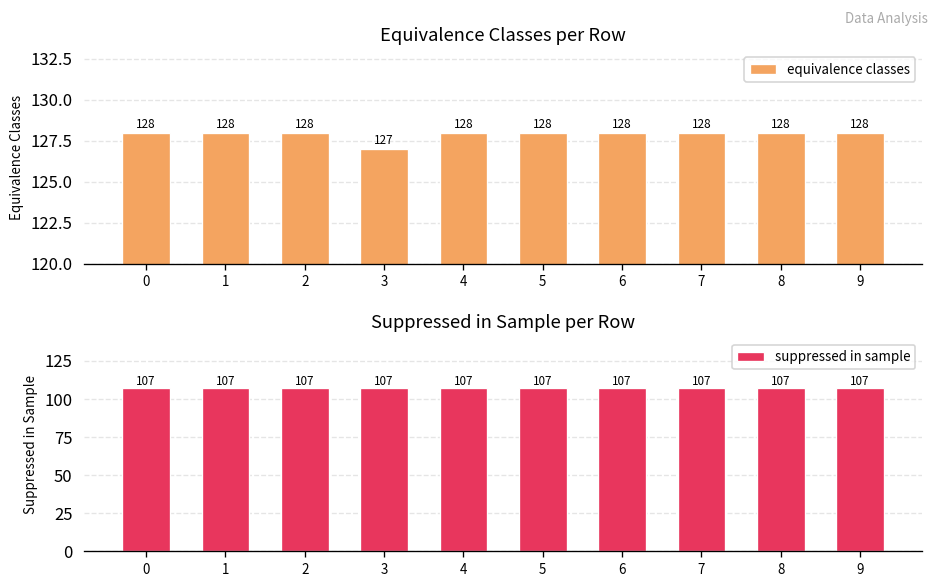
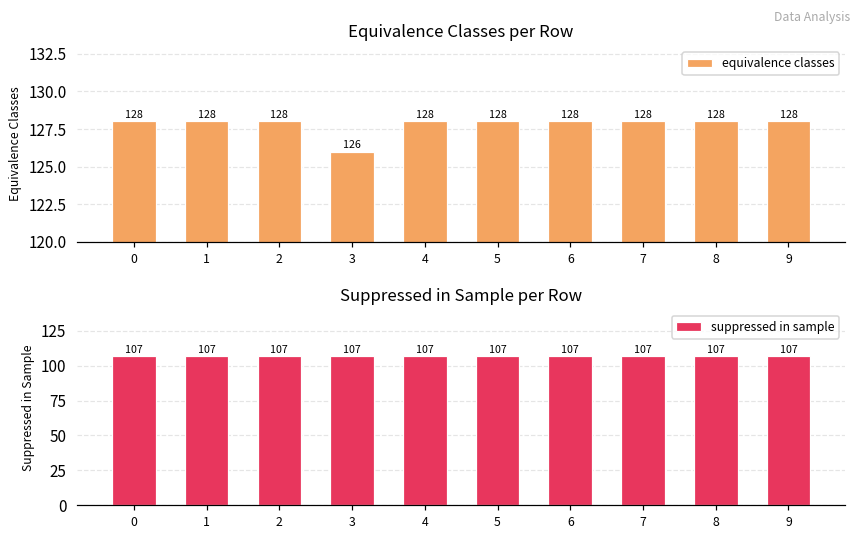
  {
    "Equivalence Classes per Row": {
      "0": 128,
      "1": 128,
      "2": 128,
-     "3": 127,
+     "3": 126,
      "4": 128,
      "5": 128,
      "6": 128,
      "7": 128,
      "8": 128,
      "9": 128
    },
    "Suppressed in Sample per Row": {
      "0": 107,
      "1": 107,
      "2": 107,
      "3": 107,
      "4": 107,
      "5": 107,
      "6": 107,
      "7": 107,
      "8": 107,
      "9": 107
    }
  }
